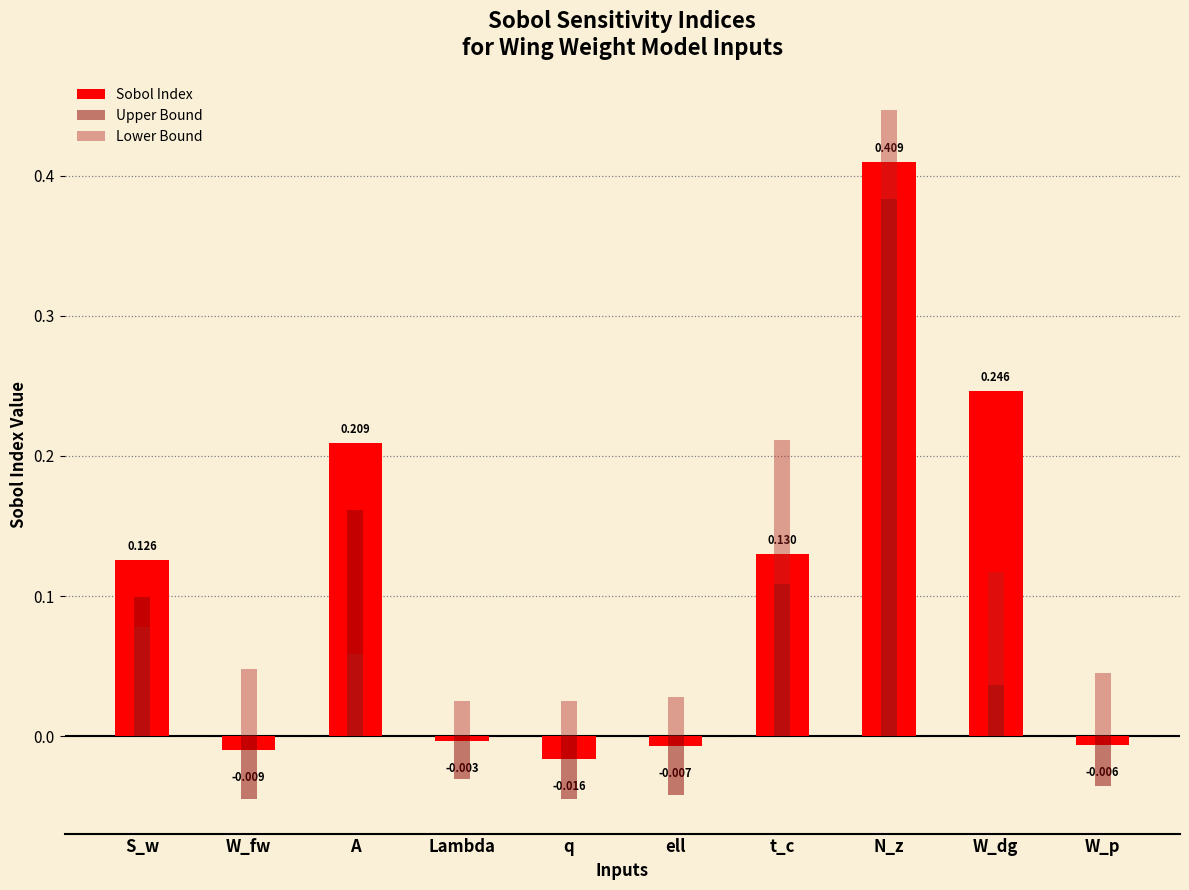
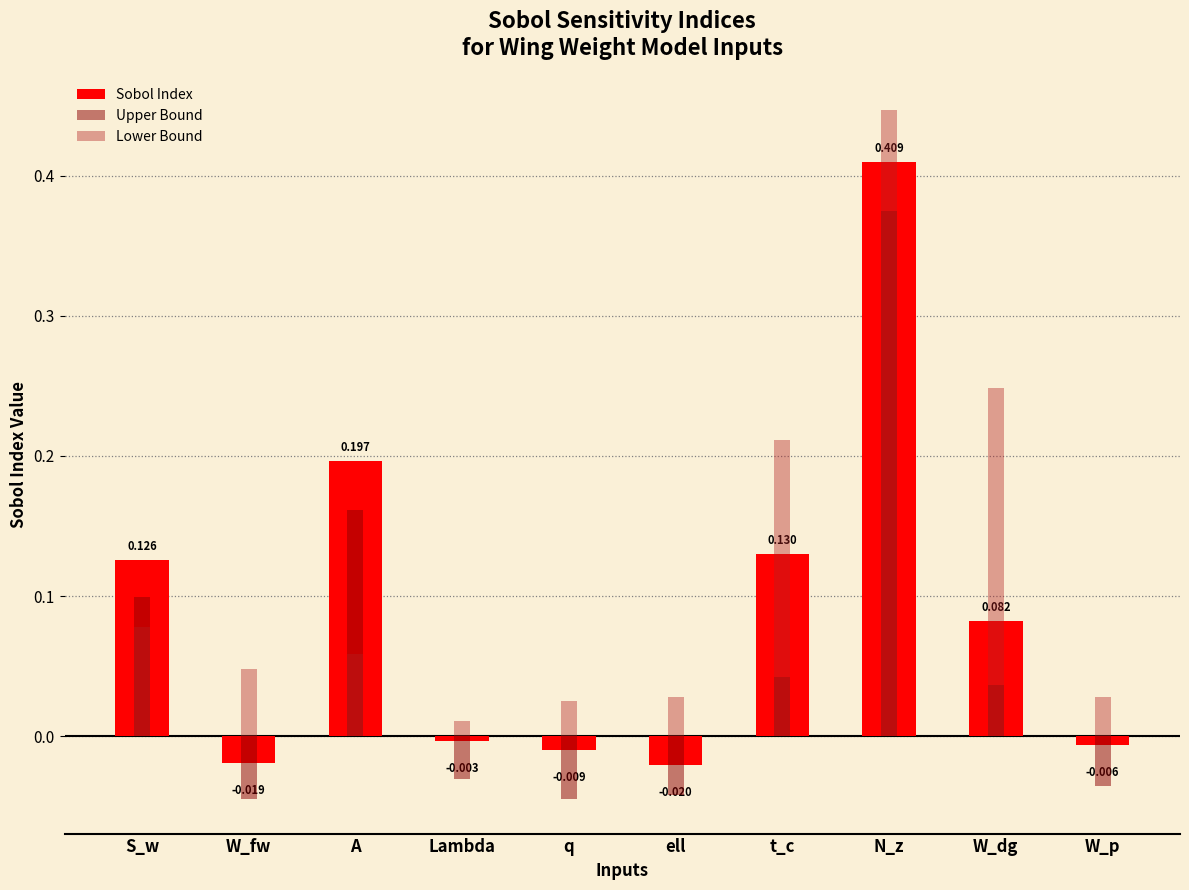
  {
    "Sobol Index": {
      "S_w": 0.126,
-     "W_fw": -0.009,
-     "A": 0.209,
-     "q": -0.016,
-     "ell": -0.007,
-     "W_dg": 0.246
+     "W_fw": -0.019,
+     "A": 0.197,
+     "q": -0.009,
+     "ell": -0.020,
+     "W_dg": 0.082
    },
    "Upper Bound": {
-     "t_c": 0.109,
-     "N_z": 0.383
+     "t_c": 0.043,
+     "N_z": 0.375
    },
    "Lower Bound": {
      "W_fw": 0.048,
-     "Lambda": 0.025,
+     "Lambda": 0.011,
      "q": 0.025,
      "ell": 0.028,
-     "W_dg": 0.118,
-     "W_p": 0.045
+     "W_dg": 0.248,
+     "W_p": 0.028
    }
  }
